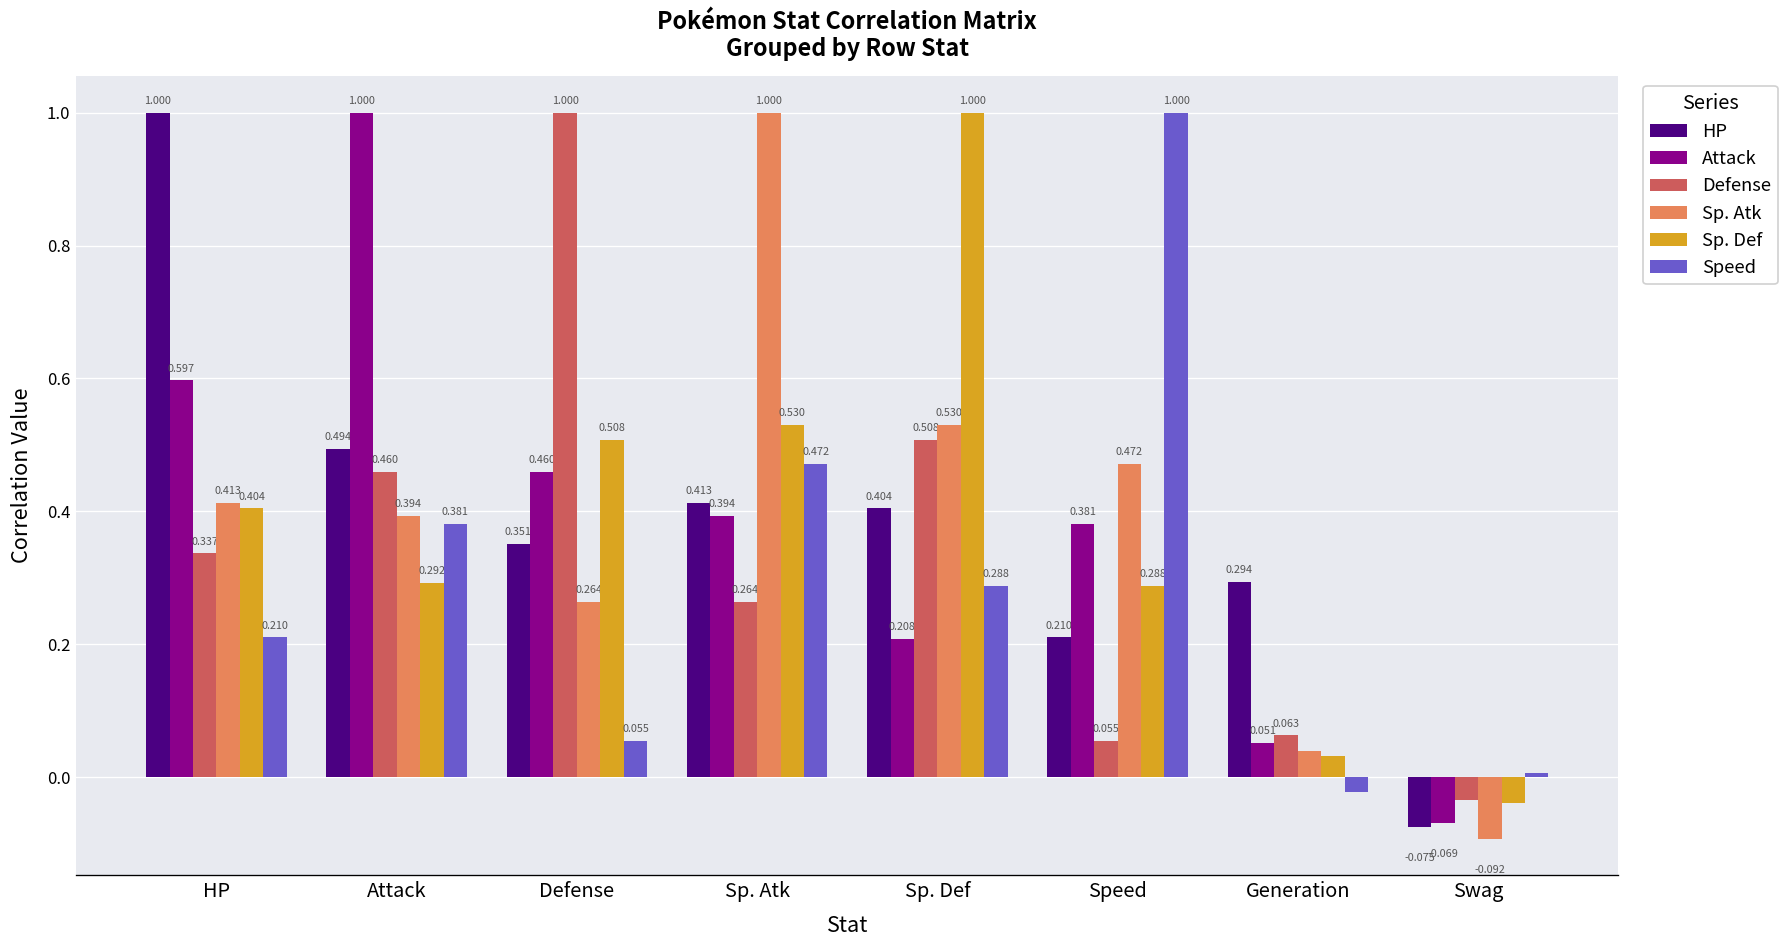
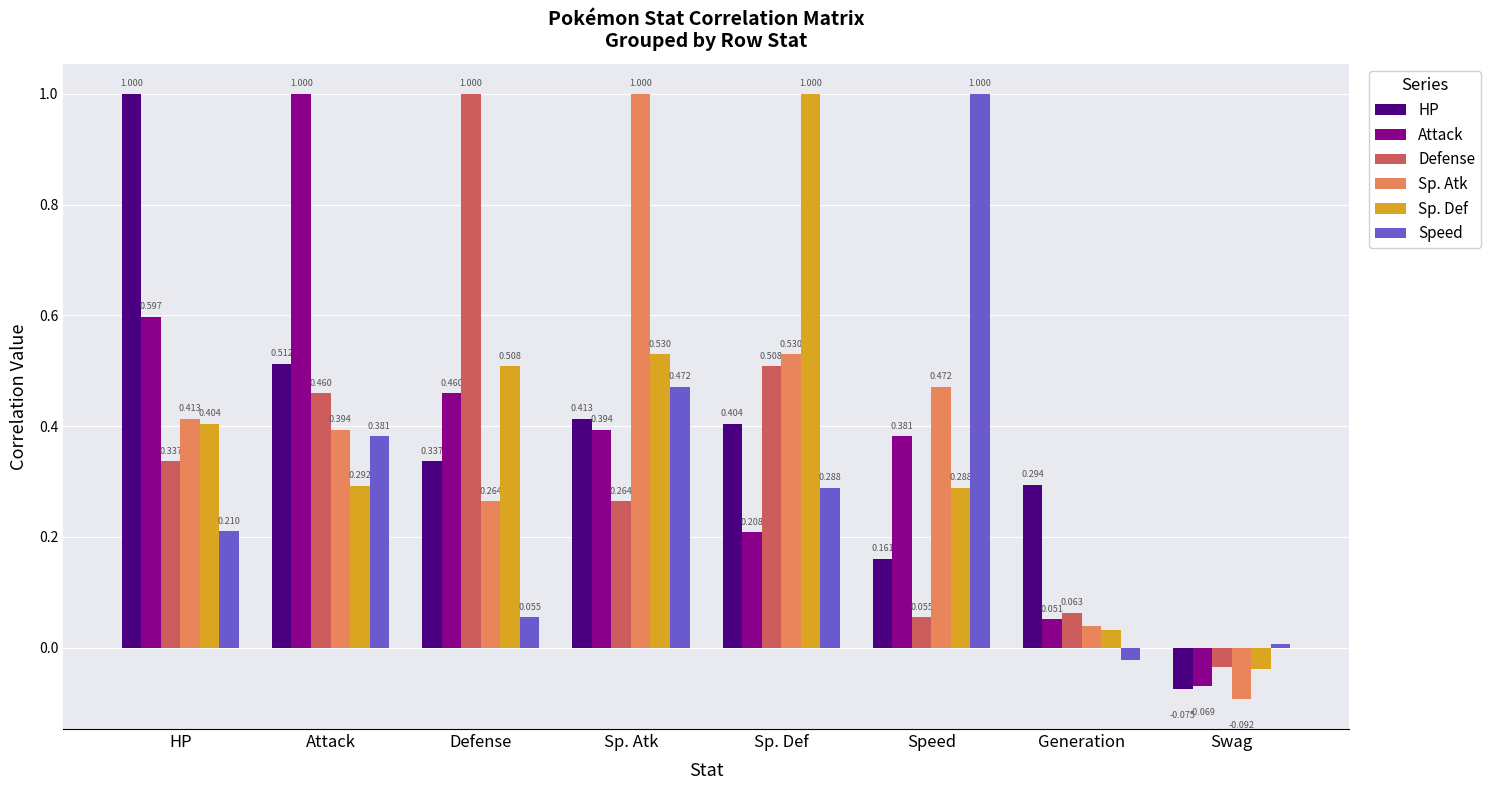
  {
    "HP": {
      "HP": 1.000,
-     "Attack": 0.494,
-     "Defense": 0.351,
+     "Attack": 0.512,
+     "Defense": 0.337,
      "Sp. Atk": 0.413,
      "Sp. Def": 0.404,
-     "Speed": 0.210,
+     "Speed": 0.161,
      "Generation": 0.294
    },
    "Attack": {
      "HP": 0.597,
      "Attack": 1.000,
      "Defense": 0.460,
      "Sp. Atk": 0.394,
      "Sp. Def": 0.208,
      "Speed": 0.381,
      "Generation": 0.051
    },
    "Sp. Def": {
      "HP": 0.404,
      "Attack": 0.292,
      "Defense": 0.508,
      "Sp. Atk": 0.530,
      "Sp. Def": 1.000,
      "Speed": 0.288
    },
    "Speed": {
      "HP": 0.210,
      "Attack": 0.381,
      "Defense": 0.055,
      "Sp. Atk": 0.472,
      "Sp. Def": 0.288,
      "Speed": 1.000
    }
  }
